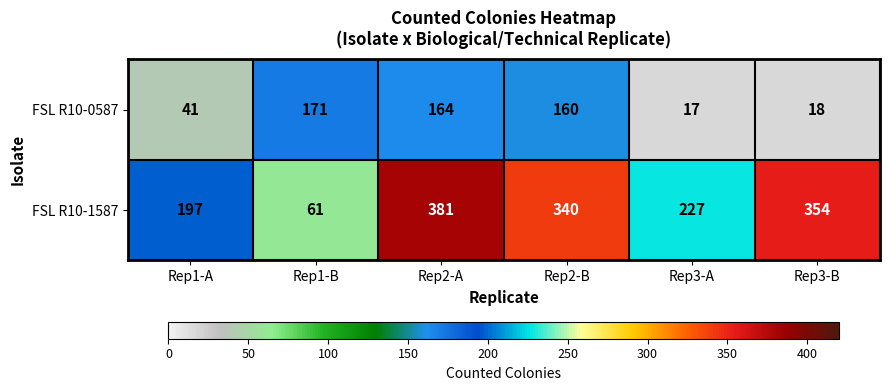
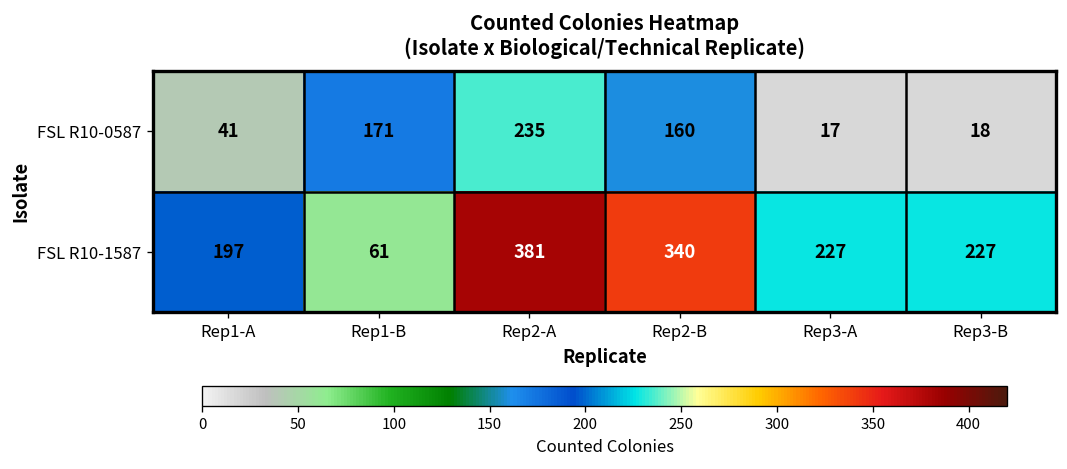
  {
    "FSL R10-0587": {
      "Rep1-A": 41,
      "Rep1-B": 171,
-     "Rep2-A": 164,
+     "Rep2-A": 235,
      "Rep2-B": 160,
      "Rep3-A": 17,
      "Rep3-B": 18
    },
    "FSL R10-1587": {
      "Rep1-A": 197,
      "Rep1-B": 61,
      "Rep2-A": 381,
      "Rep2-B": 340,
      "Rep3-A": 227,
-     "Rep3-B": 354
+     "Rep3-B": 227
    }
  }
